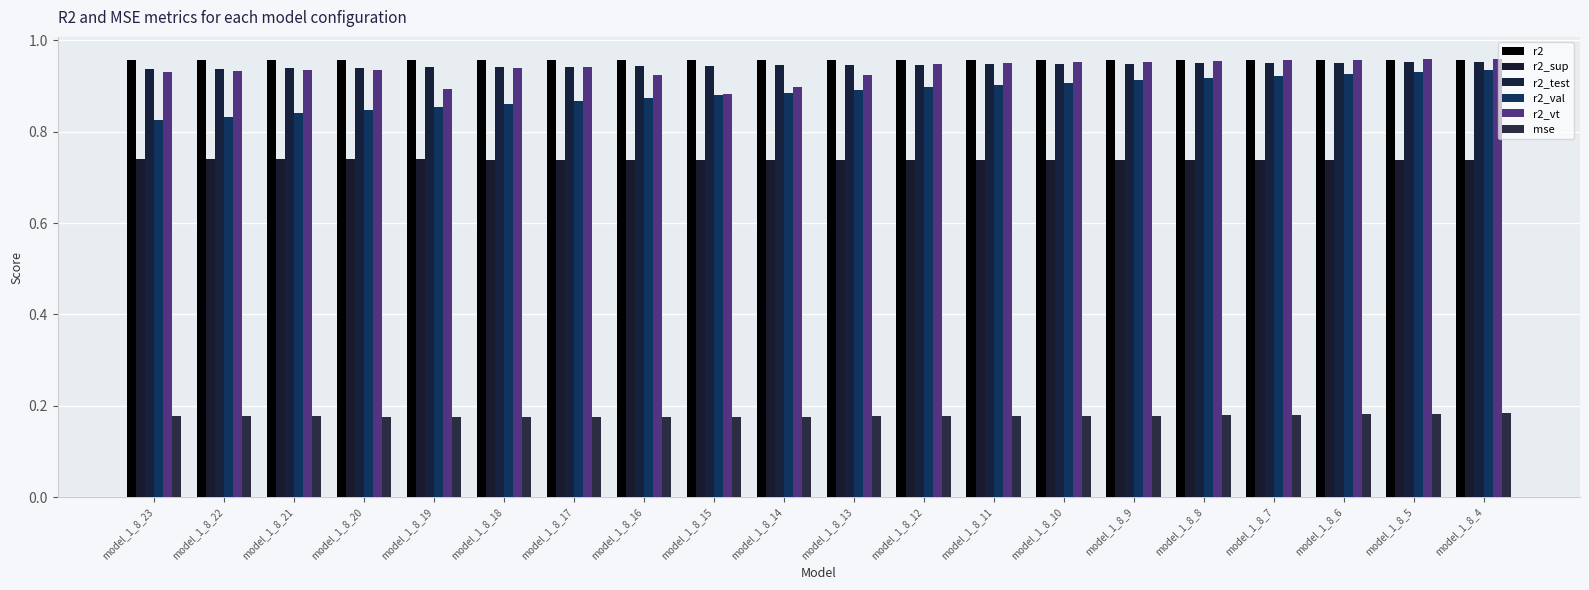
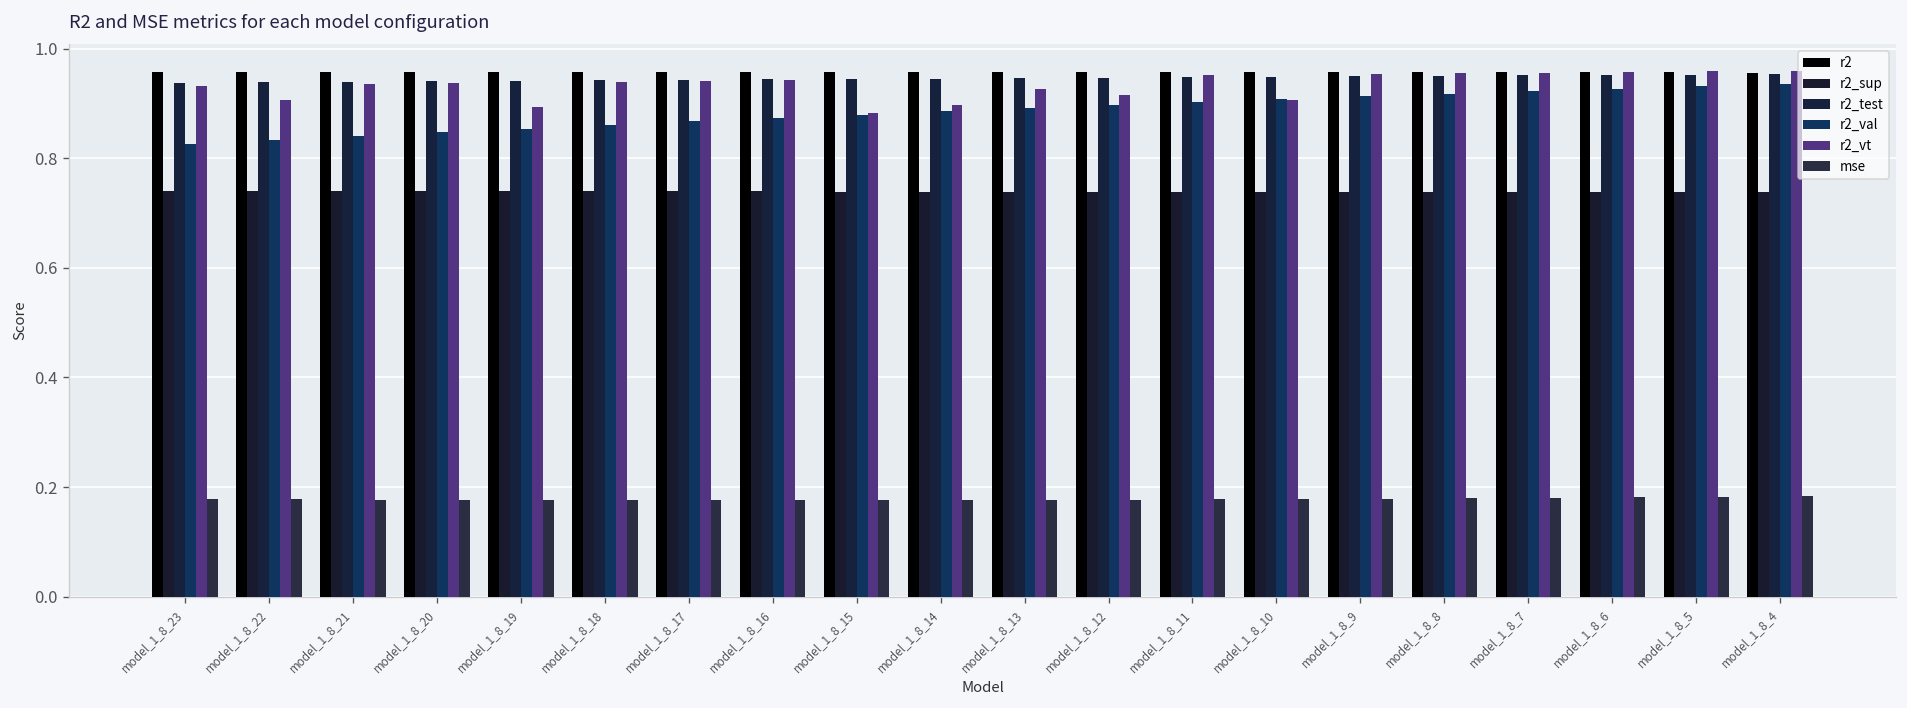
  {
    "r2_vt": {
      "model_1_8_23": 0.93,
-     "model_1_8_22": 0.93,
+     "model_1_8_22": 0.91,
      "model_1_8_21": 0.93,
      "model_1_8_20": 0.94,
      "model_1_8_19": 0.89,
      "model_1_8_18": 0.94,
      "model_1_8_17": 0.94,
-     "model_1_8_16": 0.92,
+     "model_1_8_16": 0.94,
      "model_1_8_15": 0.88,
      "model_1_8_14": 0.90,
      "model_1_8_13": 0.93,
-     "model_1_8_12": 0.95,
+     "model_1_8_12": 0.91,
      "model_1_8_11": 0.95,
-     "model_1_8_10": 0.95,
+     "model_1_8_10": 0.91,
      "model_1_8_9": 0.95,
      "model_1_8_8": 0.95,
      "model_1_8_7": 0.96,
      "model_1_8_6": 0.96,
      "model_1_8_5": 0.96,
      "model_1_8_4": 0.96
    }
  }
